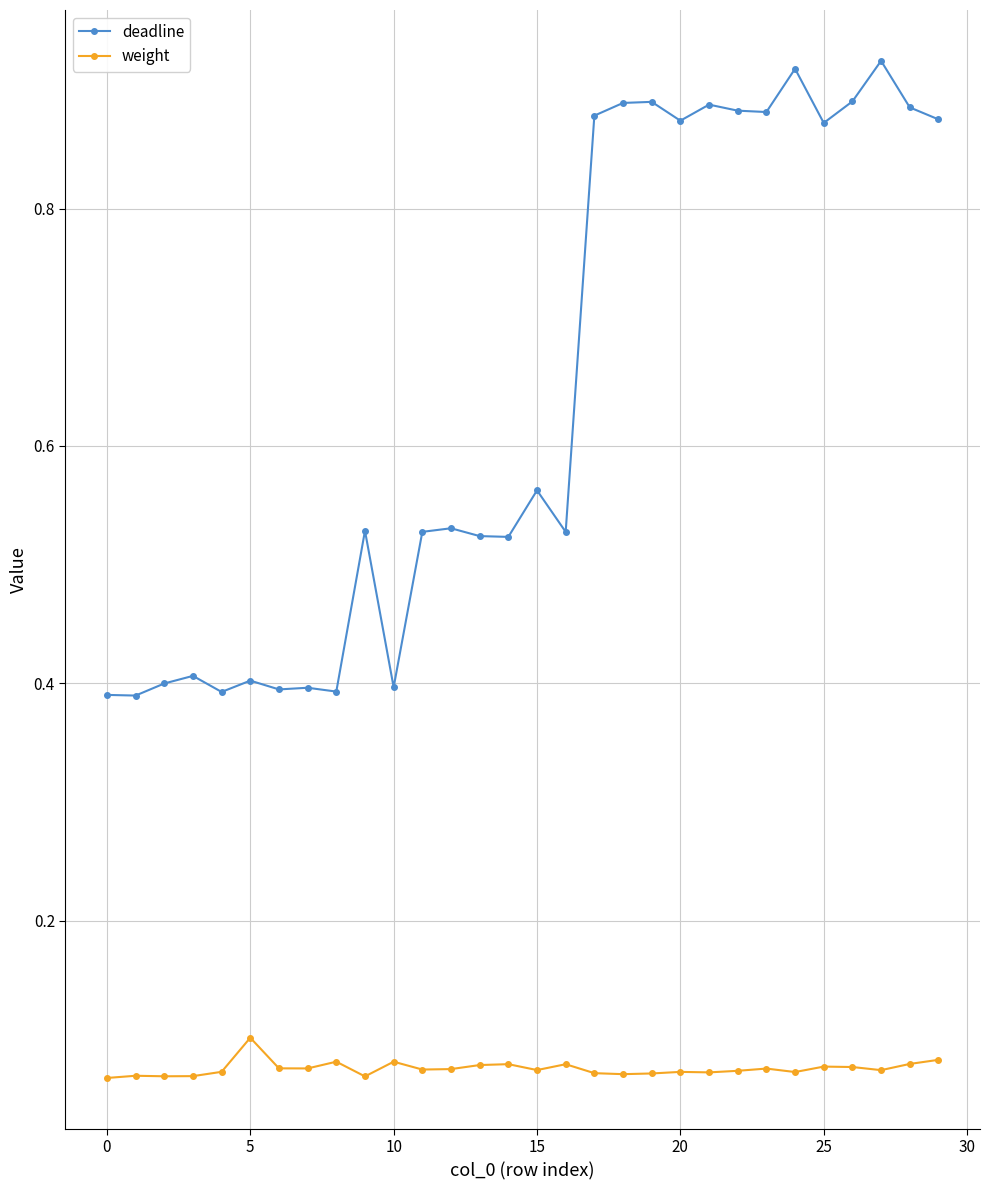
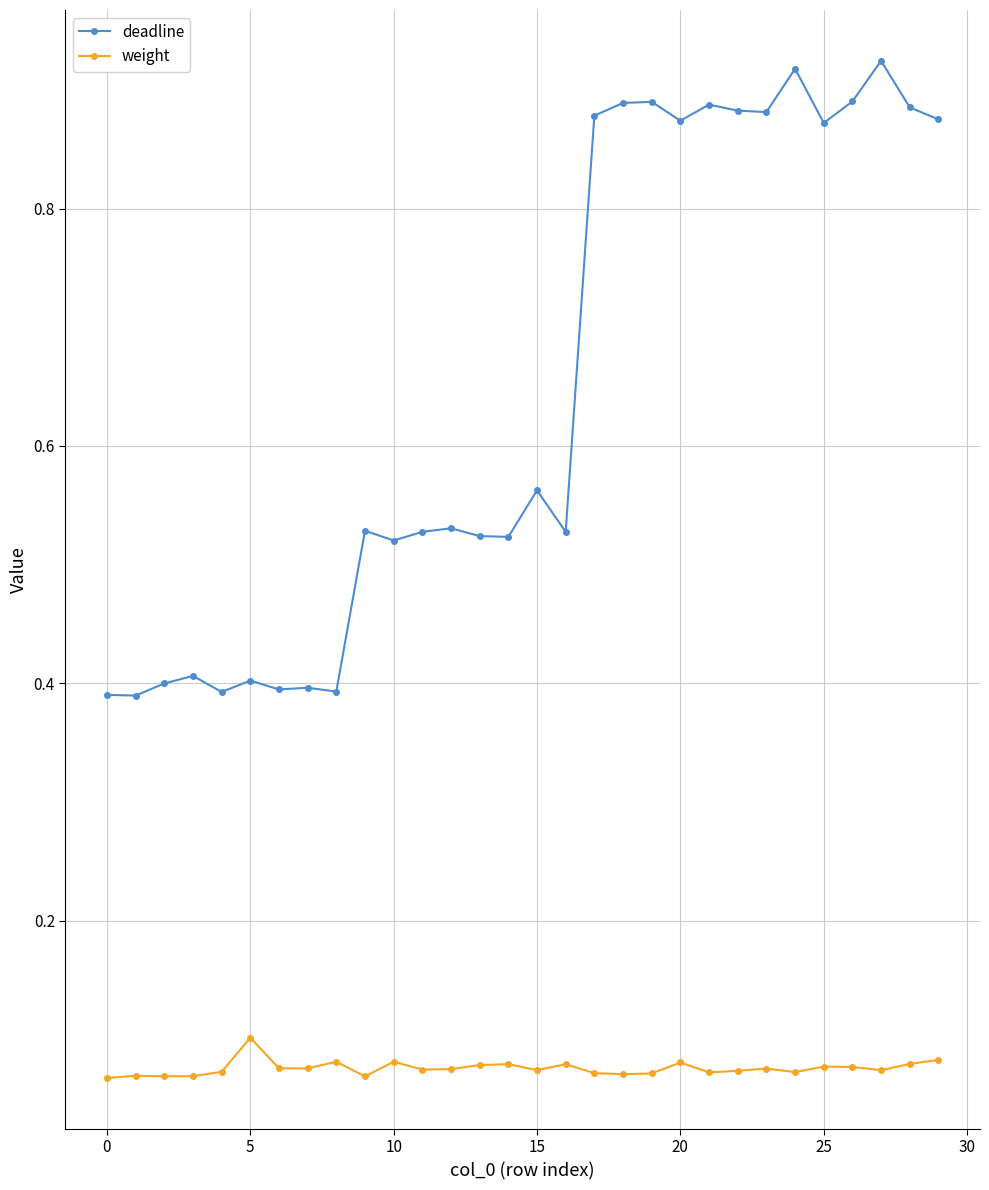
  {
    "deadline": {
      "0": 0.390,
      "5": 0.402,
-     "10": 0.397,
+     "10": 0.520,
      "15": 0.563,
      "20": 0.874,
      "25": 0.872
    },
    "weight": {
      "0": 0.067,
      "5": 0.101,
      "10": 0.081,
      "15": 0.074,
-     "20": 0.073,
+     "20": 0.081,
      "25": 0.077
    }
  }
